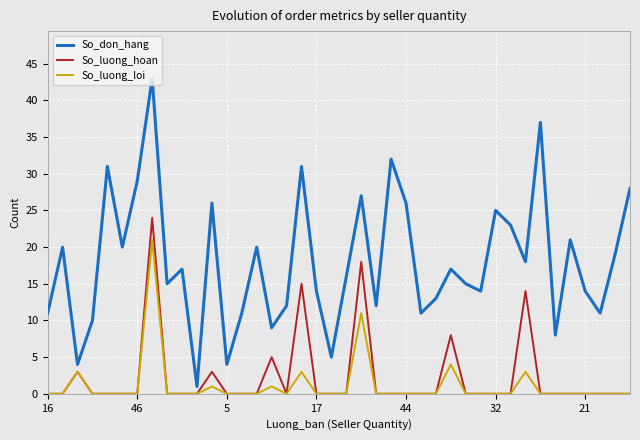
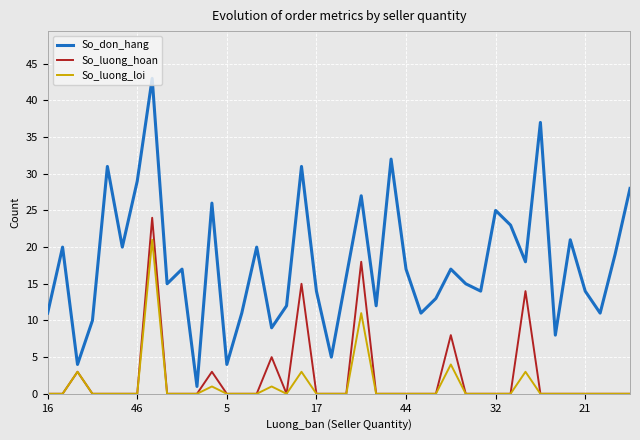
  {
    "So_don_hang": {
      "46": 29,
-     "44": 26
+     "44": 17
    }
  }
